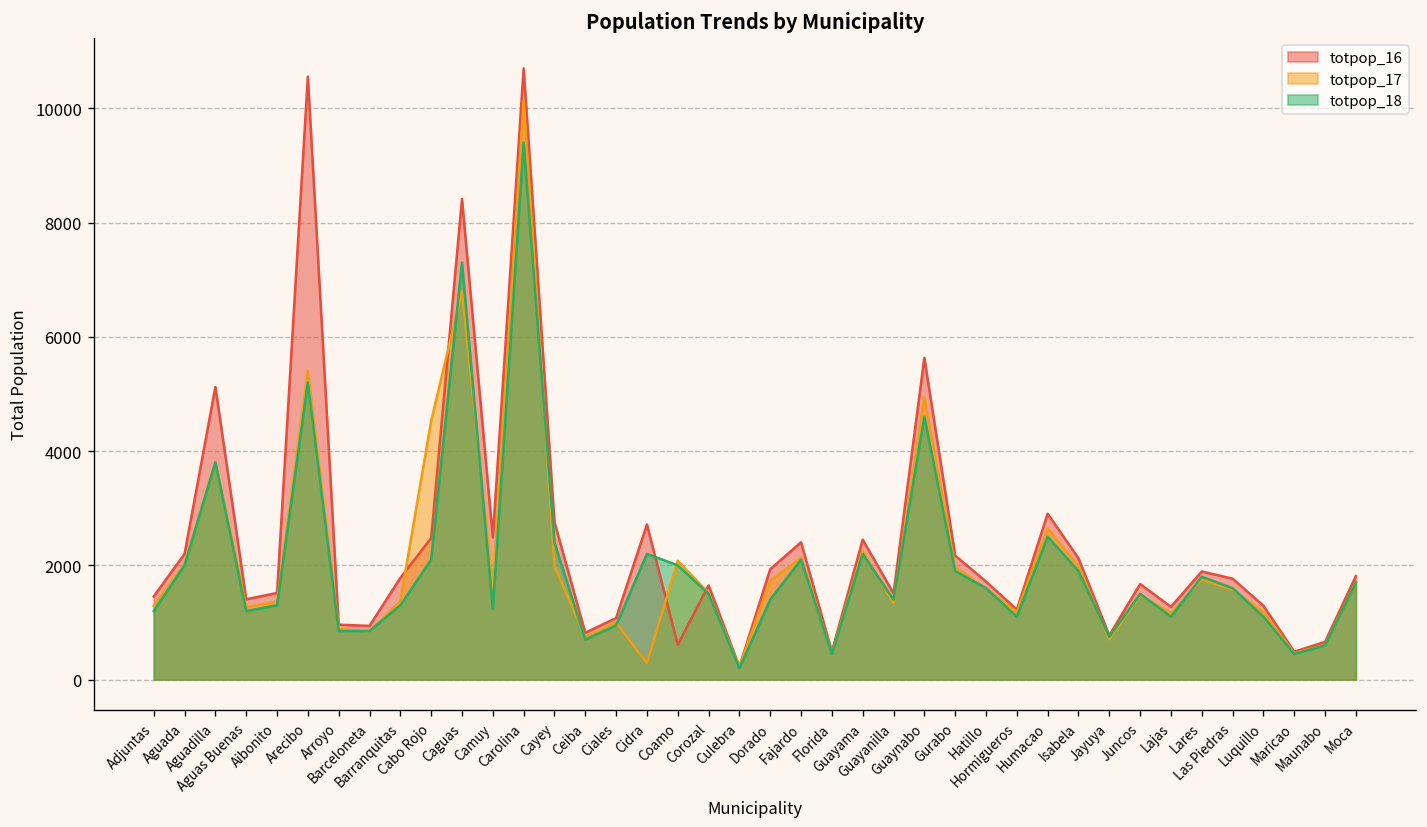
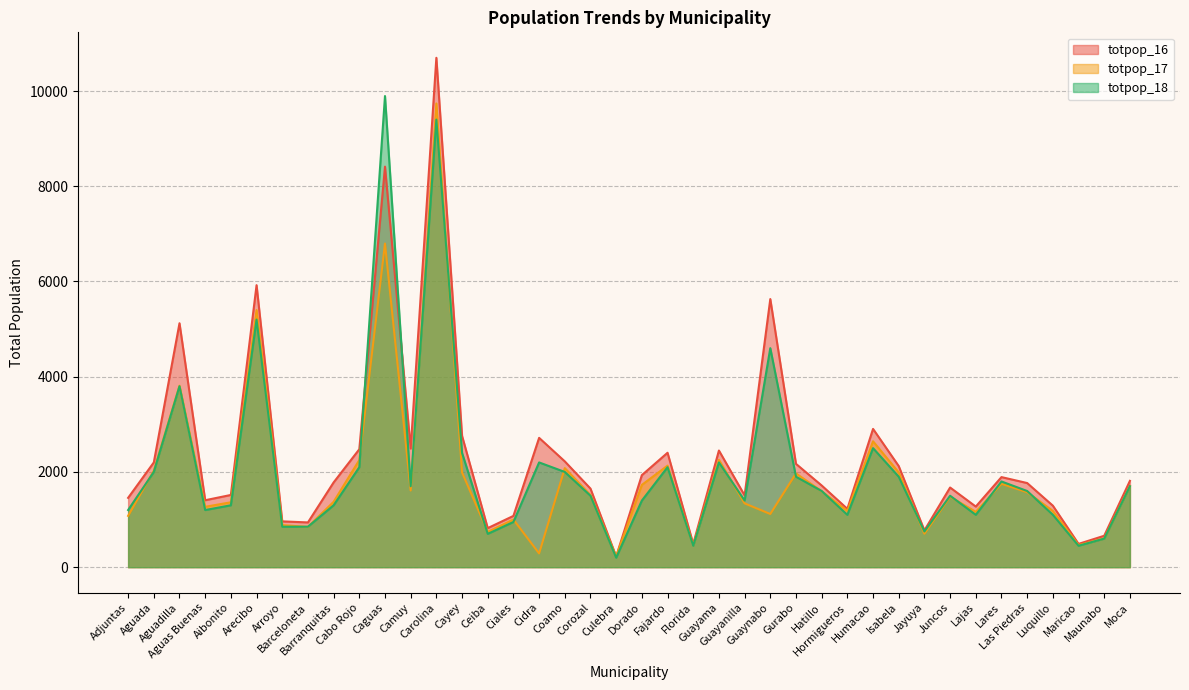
  {
    "totpop_16": {
      "Adjuntas": 1500,
      "Aguada": 2200,
      "Aguadilla": 5100,
      "Aguas Buenas": 1400,
      "Aibonito": 1500,
-     "Arecibo": 10600,
+     "Arecibo": 5900,
      "Arroyo": 1000,
      "Barceloneta": 900,
      "Barranquitas": 1800,
      "Cabo Rojo": 2500,
      "Caguas": 8400,
      "Camuy": 2500,
      "Carolina": 10700,
      "Cayey": 2800,
      "Ceiba": 800,
      "Ciales": 1100,
      "Cidra": 2700,
-     "Coamo": 600,
+     "Coamo": 2200,
      "Corozal": 1700,
      "Dorado": 1900,
      "Fajardo": 2400,
      "Guayama": 2500,
      "Guayanilla": 1500,
      "Guaynabo": 5600,
      "Gurabo": 2200,
      "Hatillo": 1700,
      "Humacao": 2900,
      "Isabela": 2100,
      "Juncos": 1700,
      "Lajas": 1300,
      "Lares": 1900,
      "Las Piedras": 1800,
      "Luquillo": 1300,
      "Maunabo": 700,
      "Moca": 1800
    },
    "totpop_17": {
-     "Adjuntas": 1300,
+     "Adjuntas": 1100,
      "Aguas Buenas": 1300,
      "Aibonito": 1400,
      "Arecibo": 5400,
      "Barranquitas": 1400,
-     "Cabo Rojo": 4500,
+     "Cabo Rojo": 2300,
      "Caguas": 6800,
      "Camuy": 1600,
-     "Carolina": 10100,
+     "Carolina": 9700,
      "Cayey": 2000,
      "Cidra": 300,
      "Coamo": 2100,
      "Dorado": 1700,
      "Guayanilla": 1300,
-     "Guaynabo": 4900,
+     "Guaynabo": 1100,
      "Gurabo": 2000,
      "Humacao": 2600,
      "Isabela": 2000,
      "Lajas": 1200,
      "Luquillo": 1200
    },
    "totpop_18": {
      "Adjuntas": 1200,
      "Aguas Buenas": 1200,
      "Aibonito": 1300,
      "Arecibo": 5200,
      "Barranquitas": 1300,
      "Cabo Rojo": 2100,
-     "Caguas": 7300,
-     "Camuy": 1200,
+     "Caguas": 9900,
+     "Camuy": 1700,
      "Carolina": 9400,
      "Cayey": 2400,
      "Cidra": 2200,
      "Coamo": 2000,
      "Dorado": 1400,
      "Guayanilla": 1400,
      "Guaynabo": 4600,
      "Gurabo": 1900,
      "Hormigueros": 1100,
      "Humacao": 2500,
      "Isabela": 1900,
      "Lajas": 1100,
      "Luquillo": 1100
    }
  }
